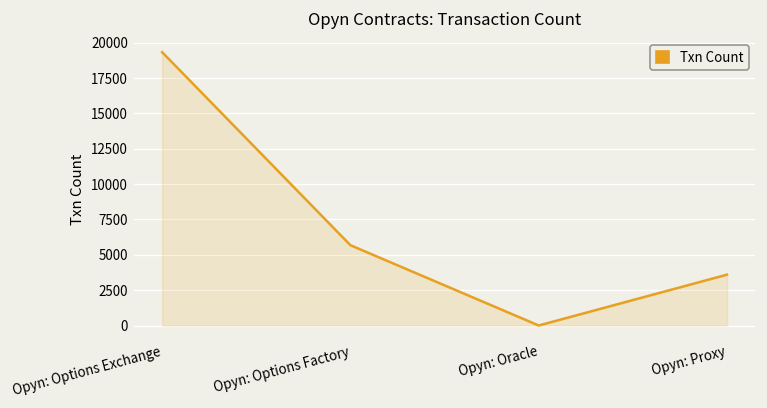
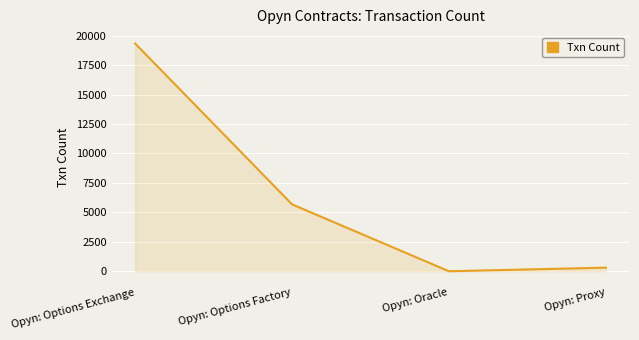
  {
    "Opyn: Options Exchange": 19300,
    "Opyn: Options Factory": 5700,
    "Opyn: Oracle": 0,
-   "Opyn: Proxy": 3600
+   "Opyn: Proxy": 300
  }
